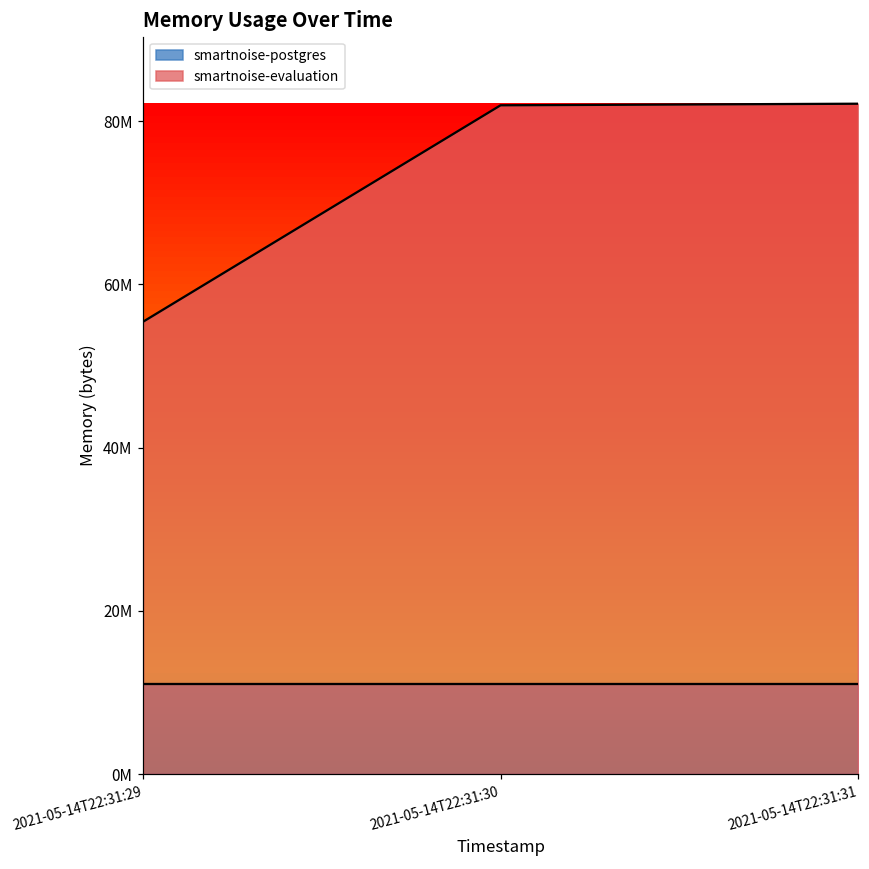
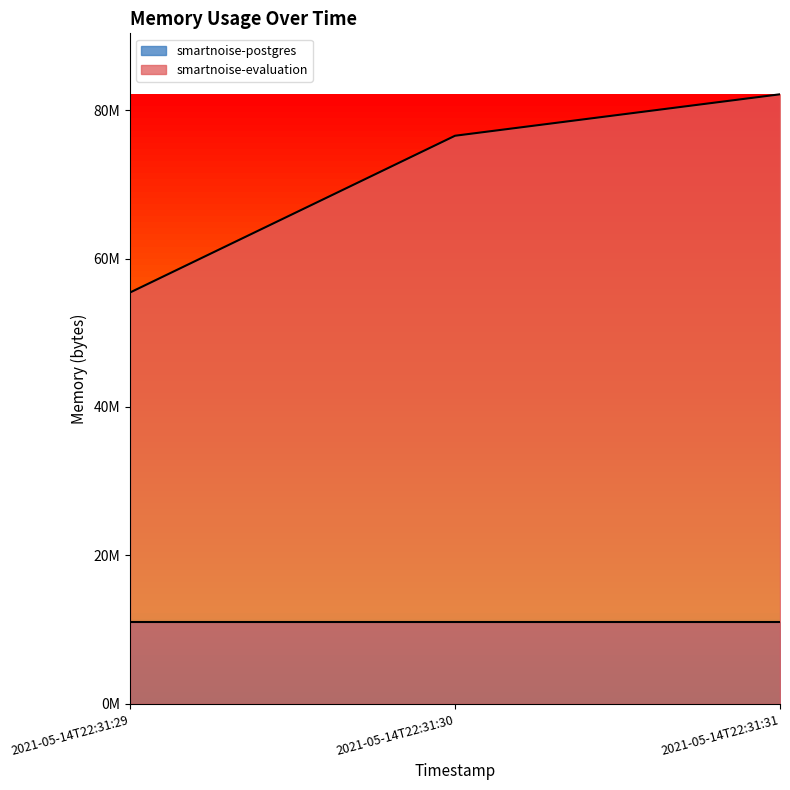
  {
    "smartnoise-postgres": {
      "2021-05-14T22:31:29": 11000000,
      "2021-05-14T22:31:30": 11000000,
      "2021-05-14T22:31:31": 11000000
    },
    "smartnoise-evaluation": {
      "2021-05-14T22:31:29": 55000000,
-     "2021-05-14T22:31:30": 82000000,
+     "2021-05-14T22:31:30": 77000000,
      "2021-05-14T22:31:31": 82000000
    }
  }
